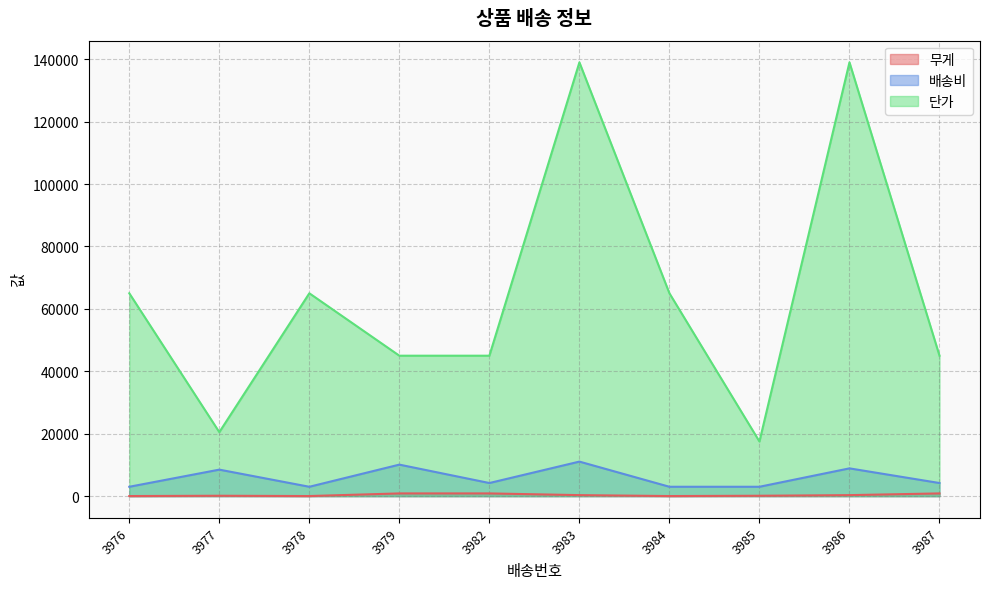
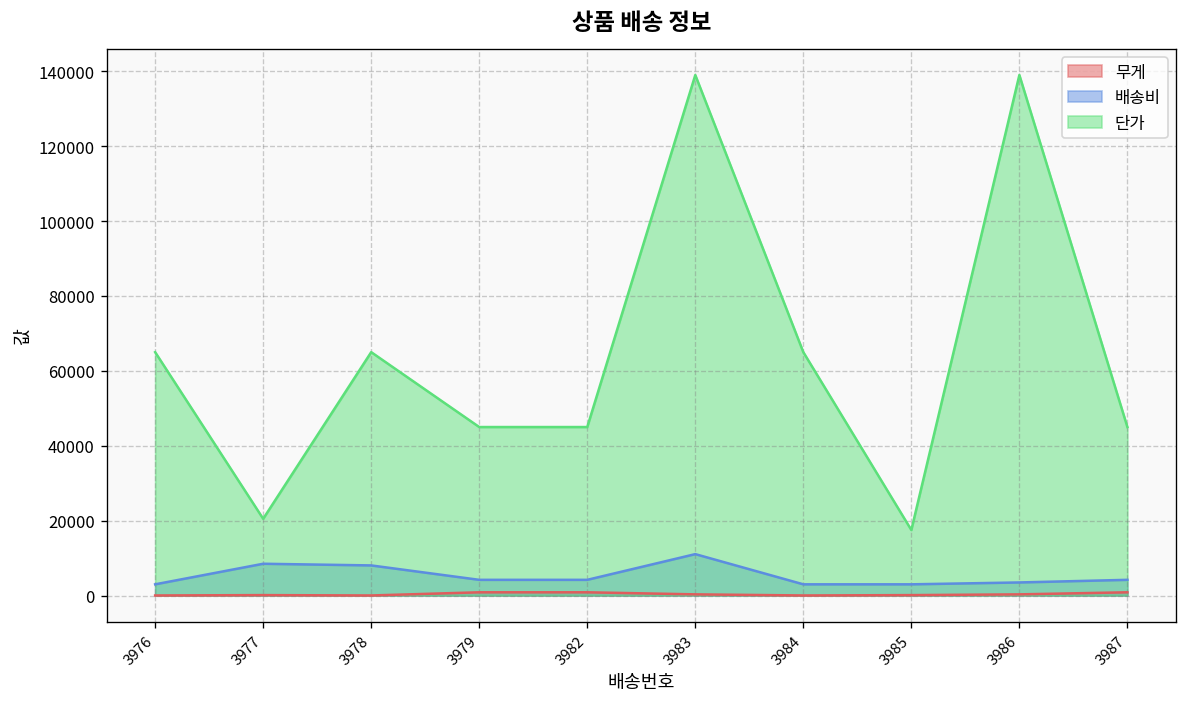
  {
    "무게": {
      "3976": 0,
      "3977": 0,
      "3978": 0,
      "3979": 1000,
      "3982": 1000,
      "3983": 0,
      "3984": 0,
      "3985": 0,
      "3986": 0,
      "3987": 1000
    },
    "배송비": {
      "3976": 3000,
      "3977": 8000,
-     "3978": 3000,
-     "3979": 10000,
+     "3978": 8000,
+     "3979": 4000,
      "3982": 4000,
      "3983": 11000,
      "3984": 3000,
      "3985": 3000,
-     "3986": 9000,
+     "3986": 4000,
      "3987": 4000
    },
    "단가": {
      "3976": 65000,
      "3977": 20000,
      "3978": 65000,
      "3979": 45000,
      "3982": 45000,
      "3983": 139000,
      "3984": 65000,
      "3985": 18000,
      "3986": 139000,
      "3987": 45000
    }
  }
